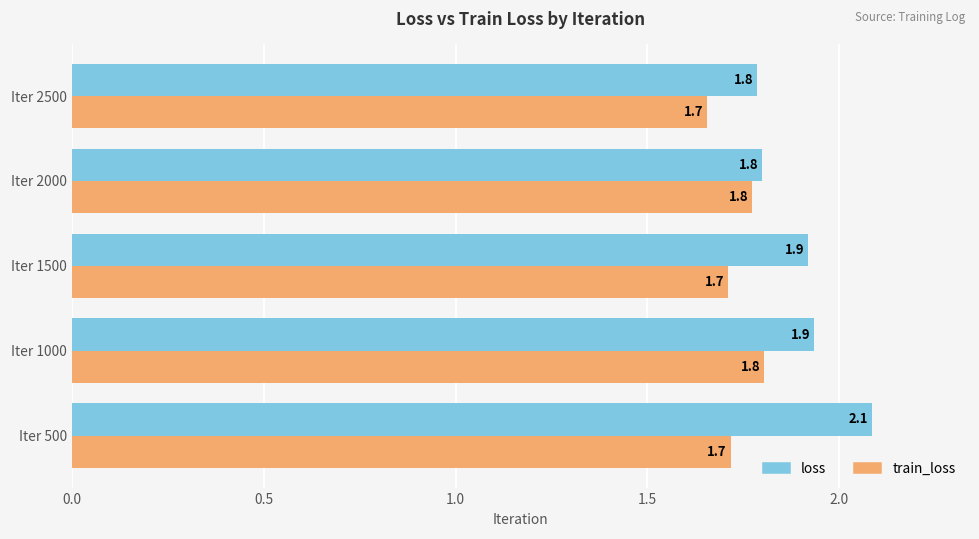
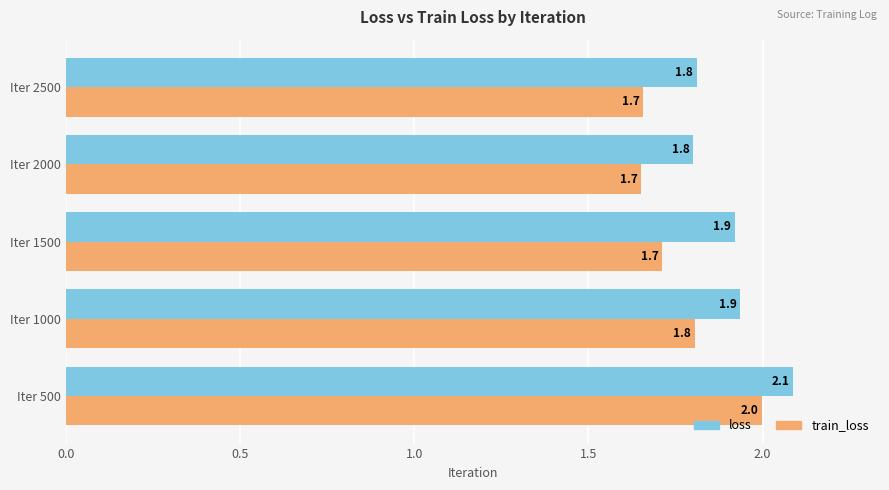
  {
    "loss": {
-     "Iter 2500": 1.79
+     "Iter 2500": 1.81
    },
    "train_loss": {
      "Iter 2500": 1.7,
-     "Iter 2000": 1.8,
+     "Iter 2000": 1.7,
      "Iter 1500": 1.7,
      "Iter 1000": 1.8,
-     "Iter 500": 1.7
+     "Iter 500": 2.0
    }
  }
